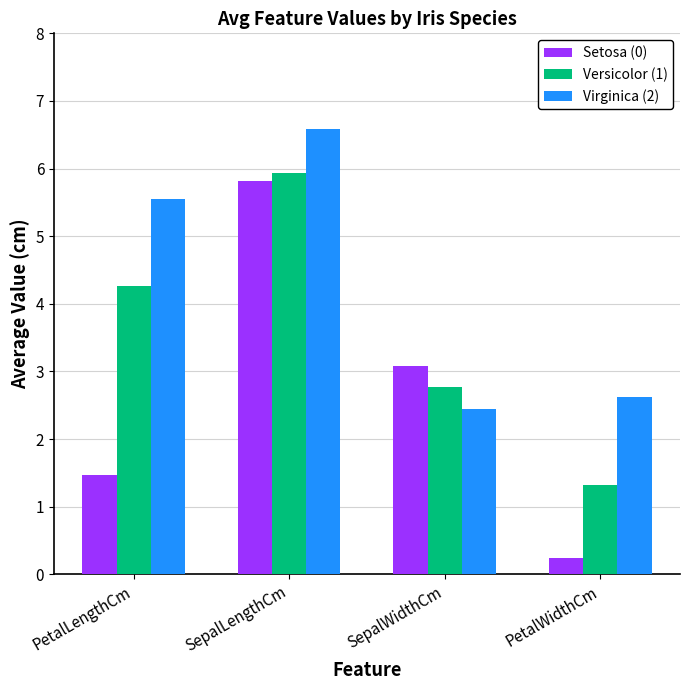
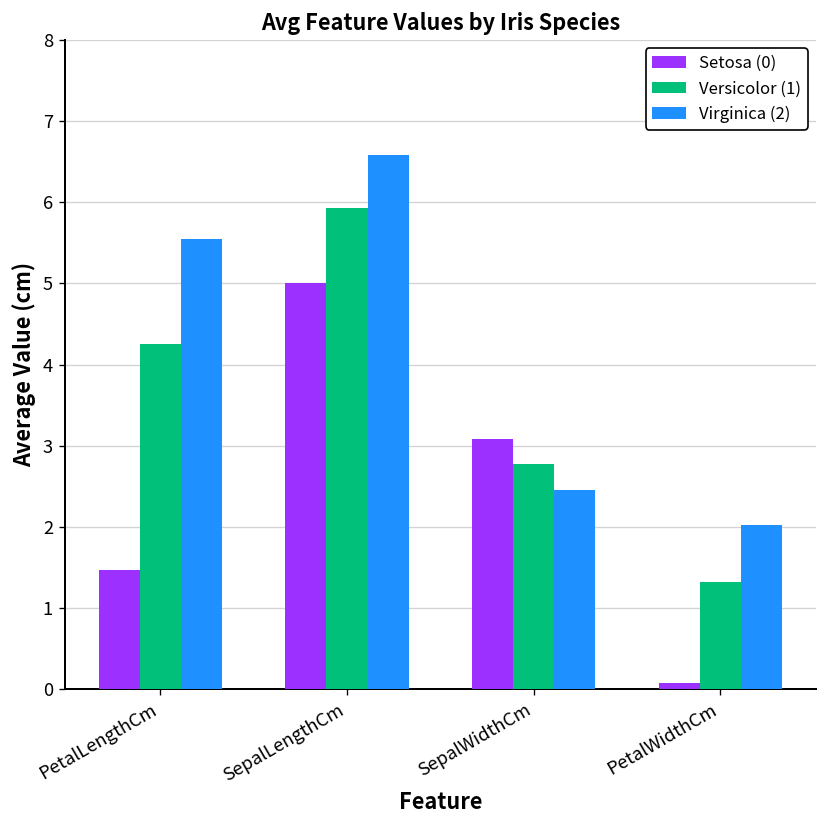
  {
    "Setosa (0)": {
      "PetalLengthCm": 1.5,
-     "SepalLengthCm": 5.8,
+     "SepalLengthCm": 5.0,
      "SepalWidthCm": 3.1,
-     "PetalWidthCm": 0.2
+     "PetalWidthCm": 0.1
    },
    "Versicolor (1)": {
      "PetalLengthCm": 4.3,
      "SepalLengthCm": 5.9,
      "SepalWidthCm": 2.8,
      "PetalWidthCm": 1.3
    },
    "Virginica (2)": {
      "PetalLengthCm": 5.6,
      "SepalLengthCm": 6.6,
      "SepalWidthCm": 2.5,
-     "PetalWidthCm": 2.6
+     "PetalWidthCm": 2.0
    }
  }
